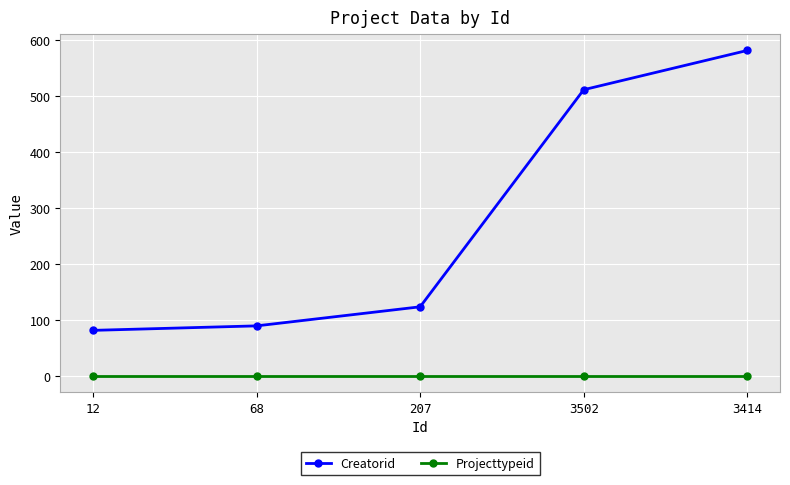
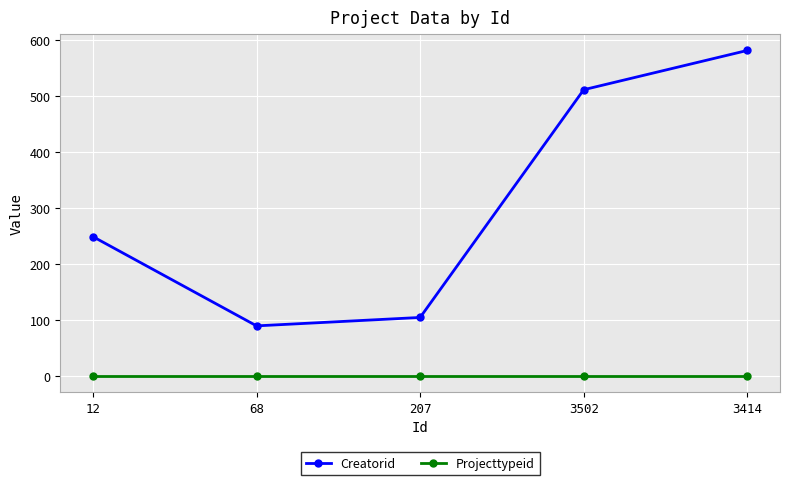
  {
    "Creatorid": {
-     "12": 80,
+     "12": 250,
      "68": 90,
-     "207": 120,
+     "207": 110,
      "3502": 510,
      "3414": 580
    },
    "Projecttypeid": {
      "12": 0,
      "68": 0,
      "207": 0,
      "3502": 0,
      "3414": 0
    }
  }
